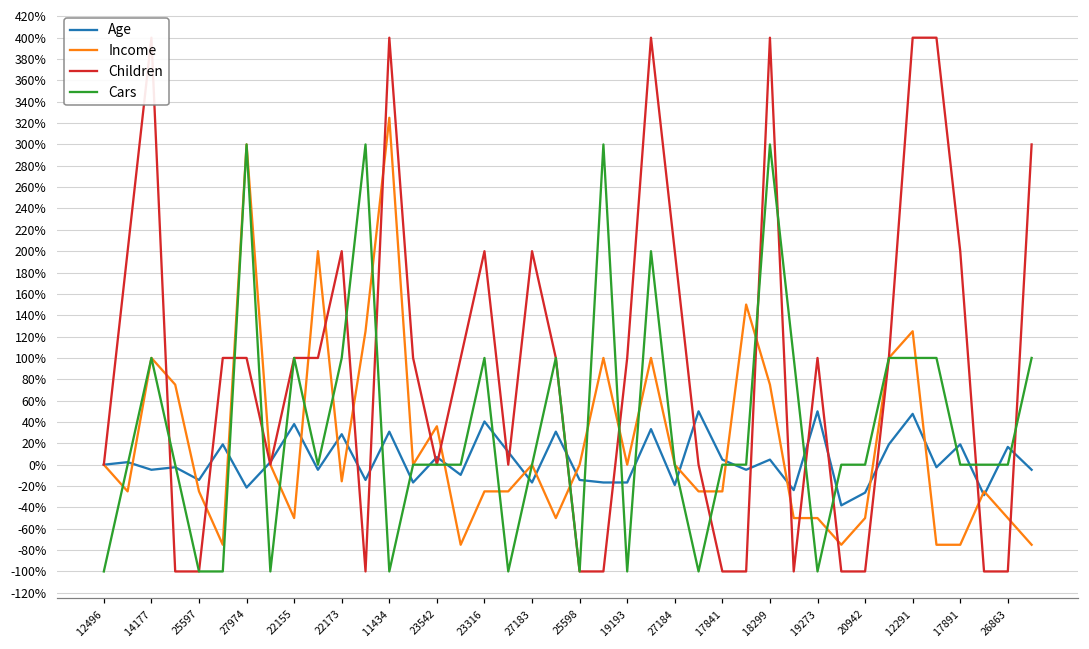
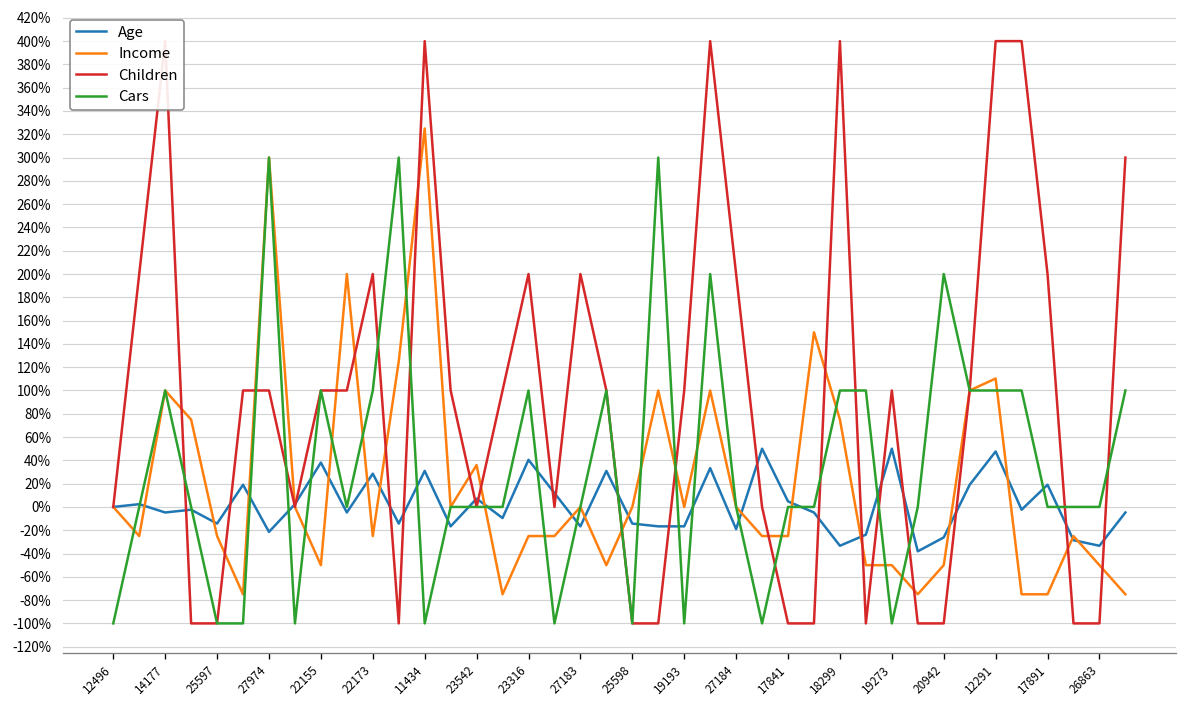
  {
    "Age": {
      "14177": "0%",
      "25597": "-10%",
      "27974": "-20%",
      "22155": "40%",
      "22173": "30%",
      "11434": "30%",
      "23542": "10%",
      "23316": "40%",
      "27183": "-20%",
      "25598": "-10%",
      "19193": "-20%",
      "27184": "-20%",
      "17841": "0%",
-     "18299": "0%",
+     "18299": "-30%",
      "19273": "50%",
      "20942": "-30%",
      "12291": "50%",
      "17891": "20%",
-     "26863": "20%"
+     "26863": "-30%"
    },
    "Income": {
      "25597": "-30%",
      "22155": "-50%",
-     "22173": "-20%",
+     "22173": "-30%",
      "11434": "330%",
      "23542": "40%",
      "23316": "-30%",
      "25598": "0%",
      "19193": "0%",
      "17841": "-30%",
      "18299": "80%",
      "19273": "-50%",
      "20942": "-50%",
-     "12291": "130%",
+     "12291": "110%",
      "17891": "-80%",
      "26863": "-50%"
    },
    "Children": {
      "27974": "100%",
      "22173": "200%",
      "11434": "400%",
      "23316": "200%",
      "27183": "200%",
      "19193": "100%",
      "27184": "200%",
      "17841": "-100%",
      "18299": "400%",
      "19273": "100%",
      "20942": "-100%",
      "12291": "400%",
      "17891": "200%",
      "26863": "-100%"
    },
    "Cars": {
      "12496": "-100%",
      "22173": "100%",
      "11434": "-100%",
      "23316": "100%",
      "19193": "-100%",
      "17841": "0%",
-     "18299": "300%",
+     "18299": "100%",
      "19273": "-100%",
-     "20942": "0%",
+     "20942": "200%",
      "12291": "100%",
      "17891": "0%",
      "26863": "0%"
    }
  }
